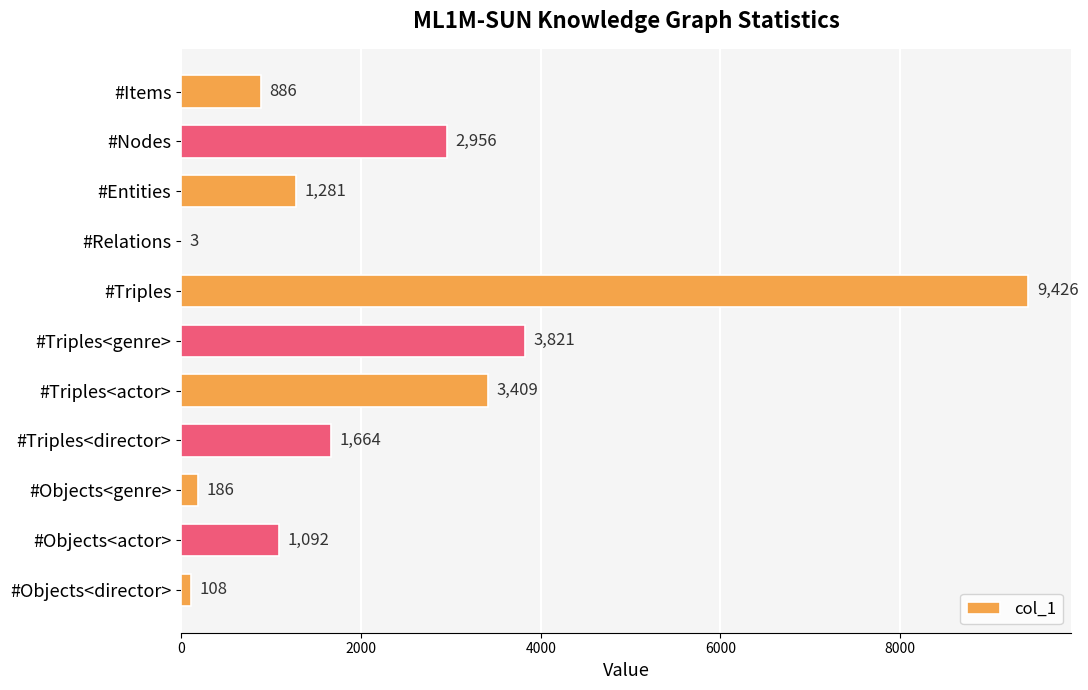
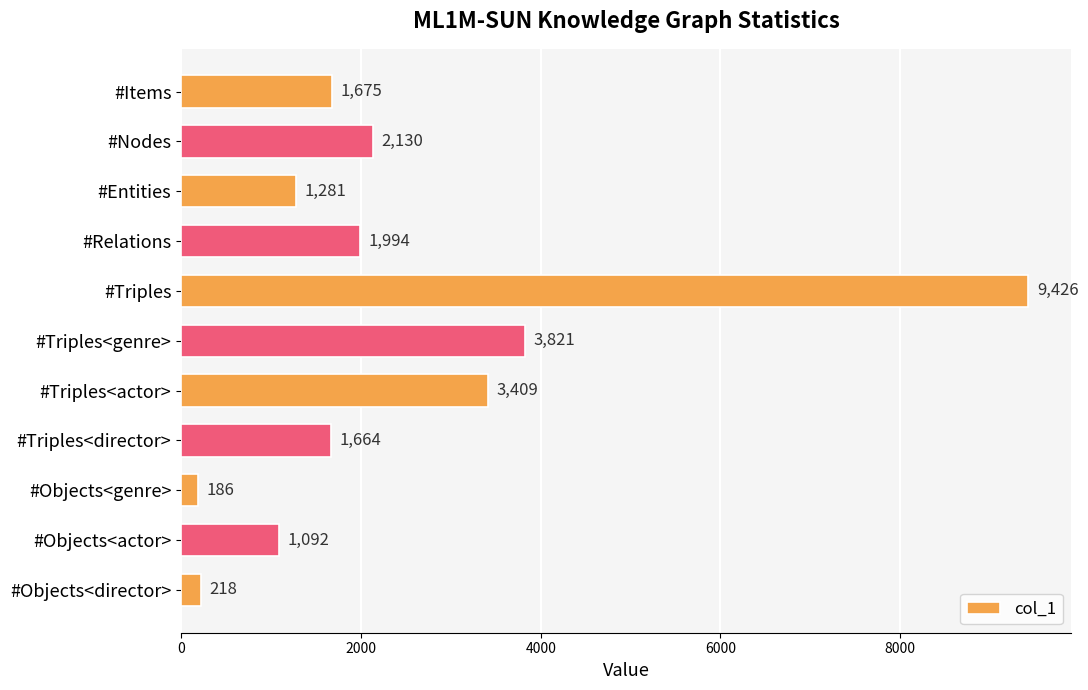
  {
-   "#Items": "886",
-   "#Nodes": "2,956",
+   "#Items": "1,675",
+   "#Nodes": "2,130",
    "#Entities": "1,281",
-   "#Relations": "3",
+   "#Relations": "1,994",
    "#Triples": "9,426",
    "#Triples<genre>": "3,821",
    "#Triples<actor>": "3,409",
    "#Triples<director>": "1,664",
    "#Objects<genre>": "186",
    "#Objects<actor>": "1,092",
-   "#Objects<director>": "108"
+   "#Objects<director>": "218"
  }
